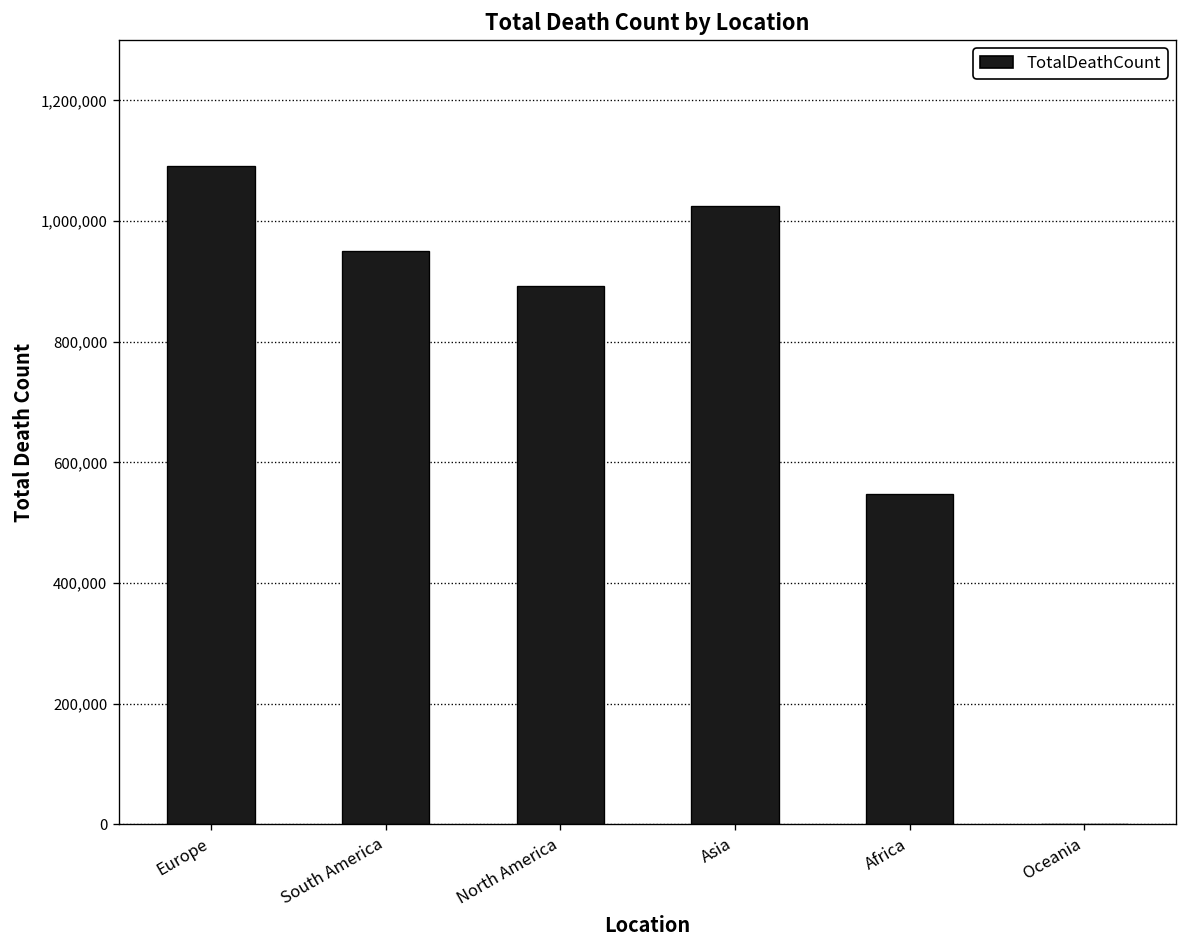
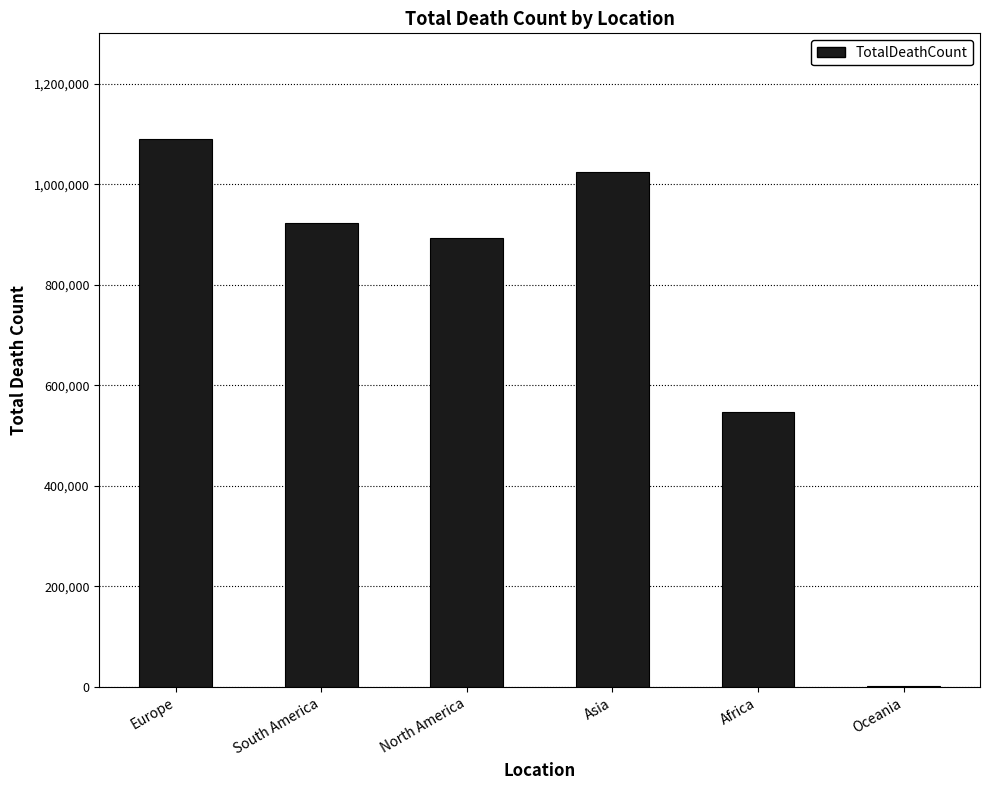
  {
    "Europe": "1,090,000",
-   "South America": "950,000",
+   "South America": "920,000",
    "North America": "890,000",
    "Asia": "1,020,000",
    "Africa": "550,000"
  }
